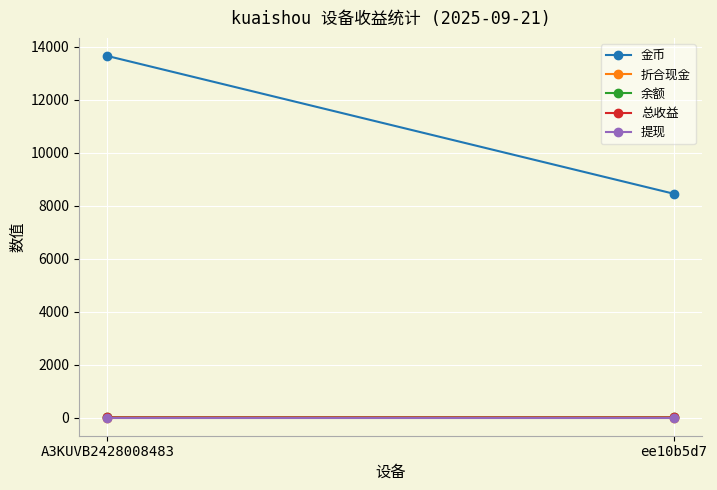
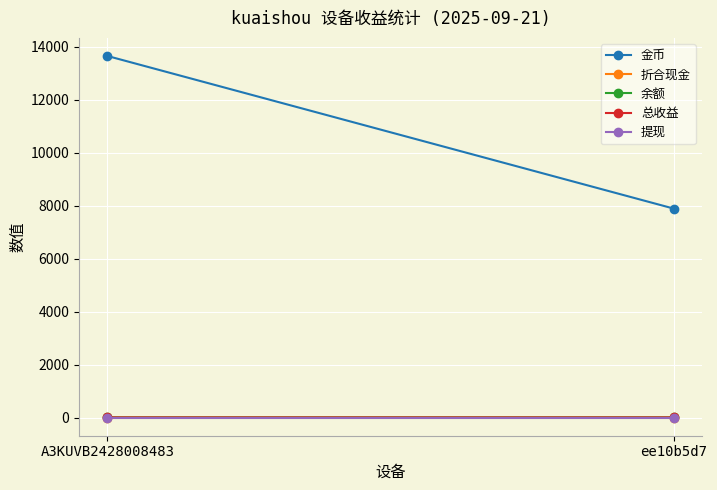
  {
    "金币": {
      "A3KUVB2428008483": 13700,
-     "ee10b5d7": 8500
+     "ee10b5d7": 7900
    }
  }
